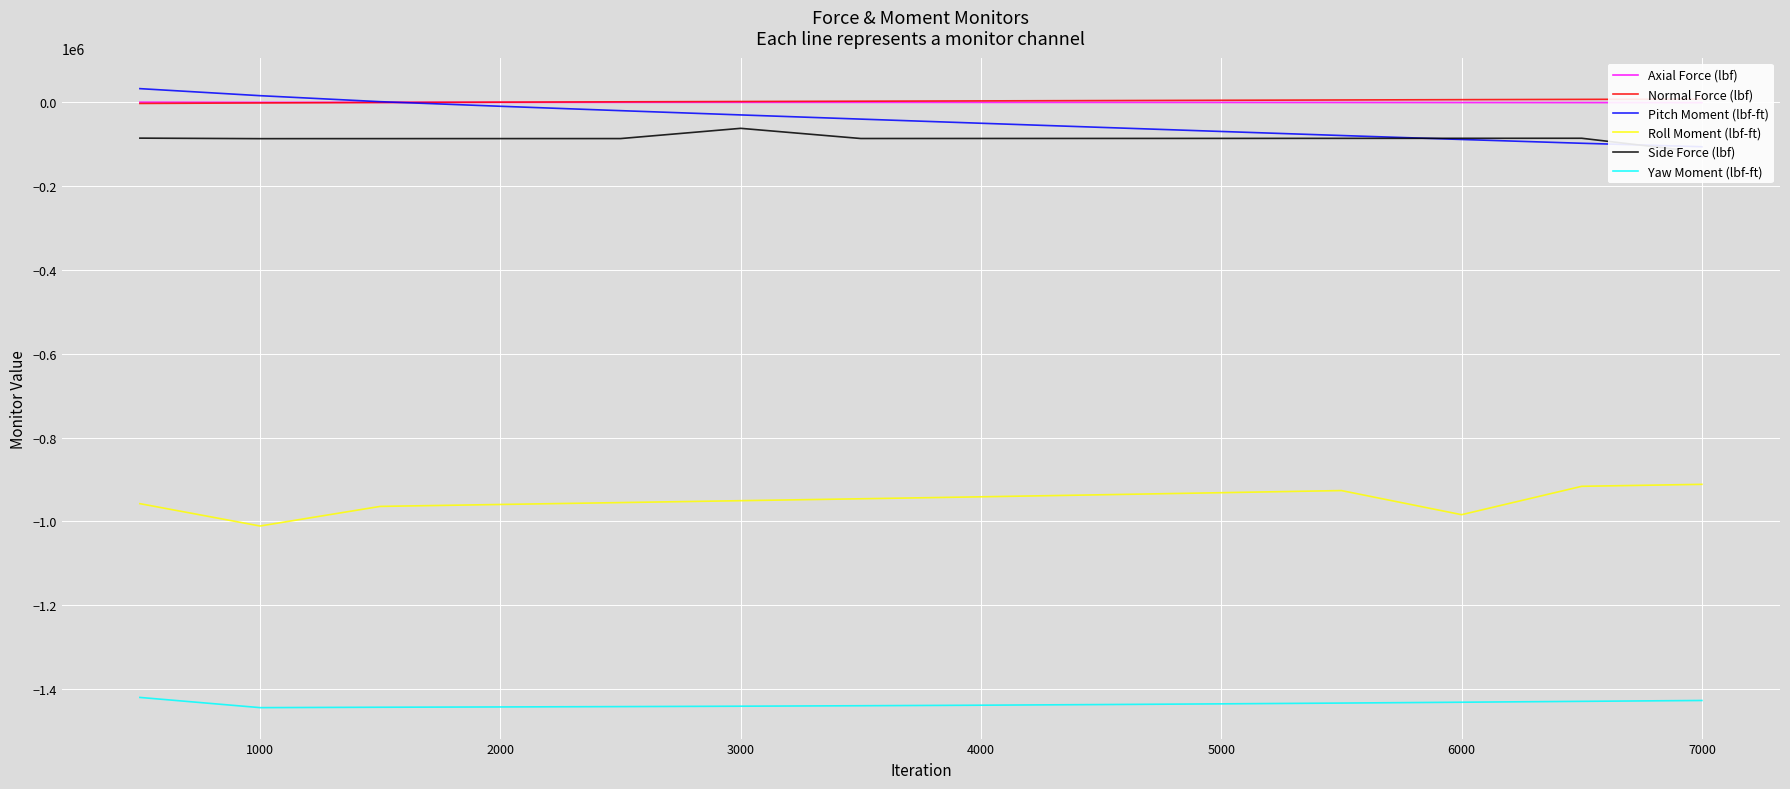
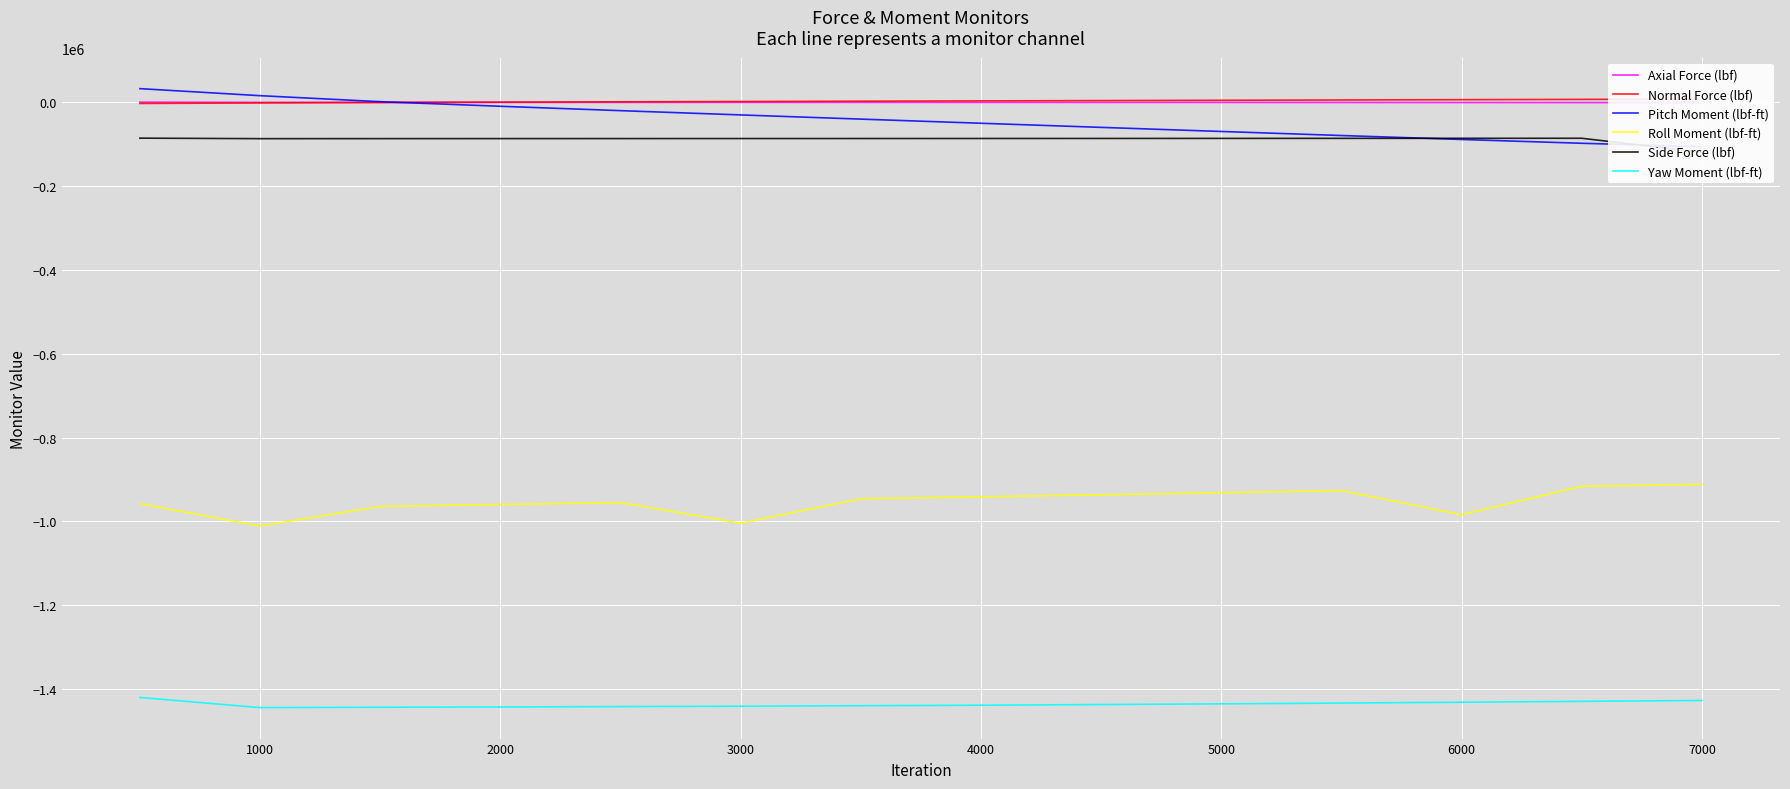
  {
    "Axial Force (lbf)": {
      "6000": 0
    },
    "Normal Force (lbf)": {
      "6000": 10000
    },
    "Pitch Moment (lbf-ft)": {
      "1000": 20000,
      "2000": -10000,
      "3000": -30000,
      "4000": -50000,
      "5000": -70000
    },
    "Roll Moment (lbf-ft)": {
      "1000": -1010000,
      "2000": -960000,
-     "3000": -950000,
+     "3000": -1000000,
      "4000": -940000,
      "5000": -930000,
      "6000": -980000,
      "7000": -910000
    },
    "Side Force (lbf)": {
      "1000": -90000,
      "2000": -90000,
-     "3000": -60000,
+     "3000": -90000,
      "4000": -90000,
      "5000": -90000
    },
    "Yaw Moment (lbf-ft)": {
      "1000": -1440000,
      "2000": -1440000,
      "3000": -1440000,
      "4000": -1440000,
      "5000": -1440000,
      "6000": -1430000,
      "7000": -1430000
    }
  }
